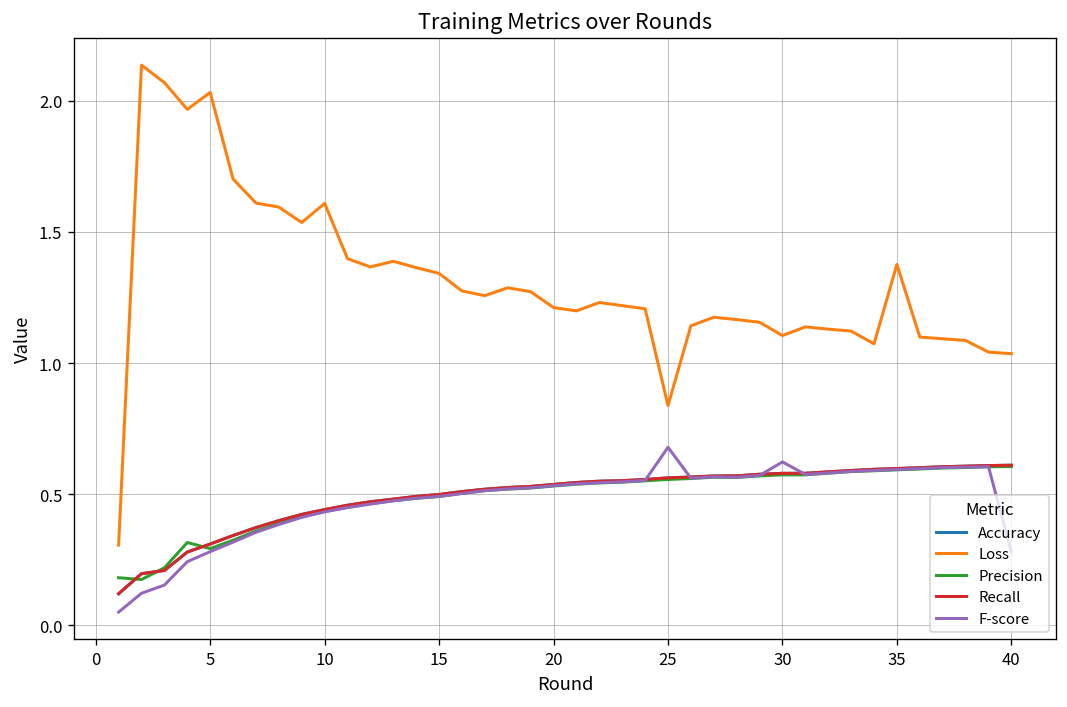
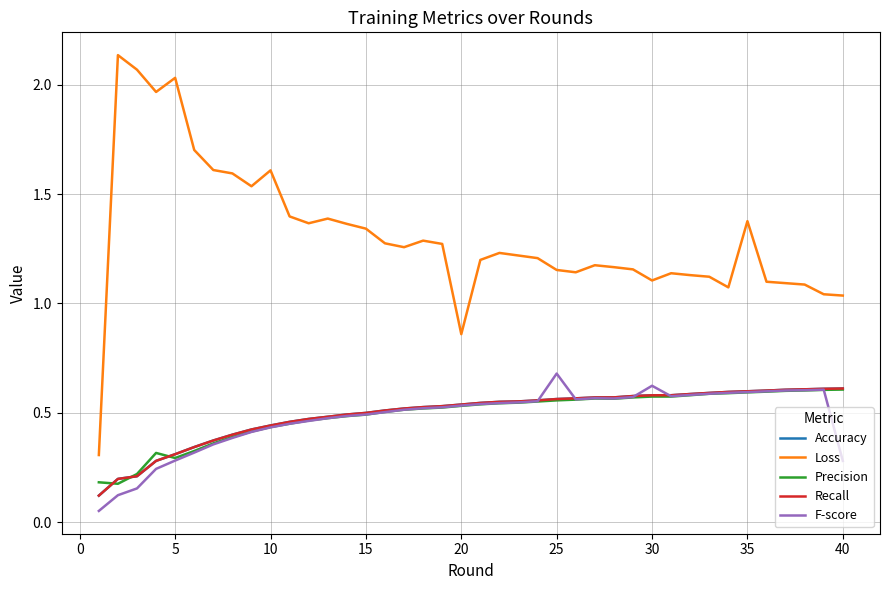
  {
    "Recall": {
      "5": 0.31
    },
    "Loss": {
      "5": 2.03,
      "10": 1.61,
      "15": 1.34,
-     "20": 1.21,
-     "25": 0.84,
+     "20": 0.86,
+     "25": 1.15,
      "30": 1.11,
      "35": 1.38,
      "40": 1.04
    },
    "Precision": {
      "5": 0.29
    },
    "F-score": {
      "5": 0.28,
      "25": 0.68,
      "30": 0.62
    }
  }
